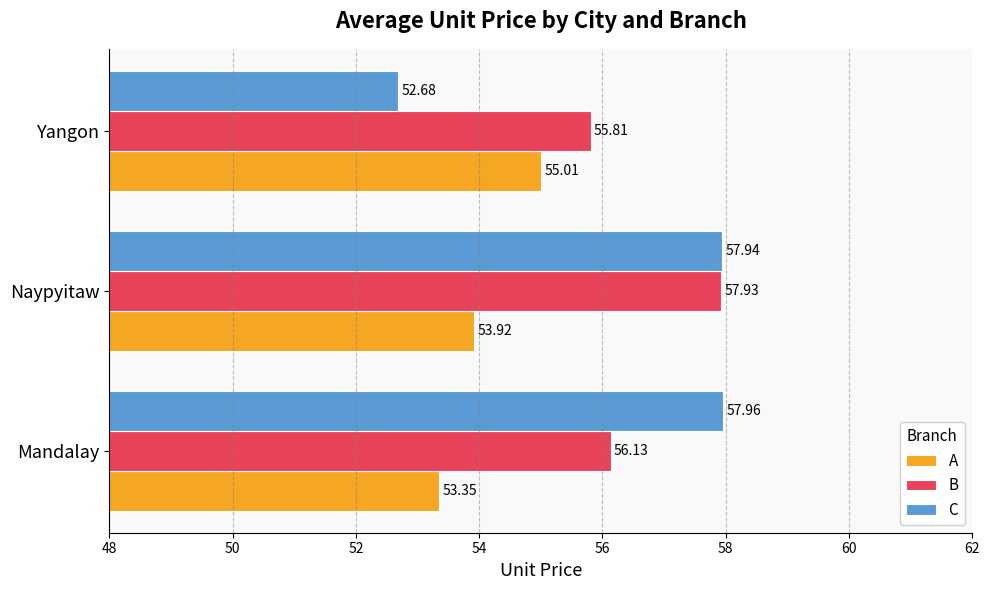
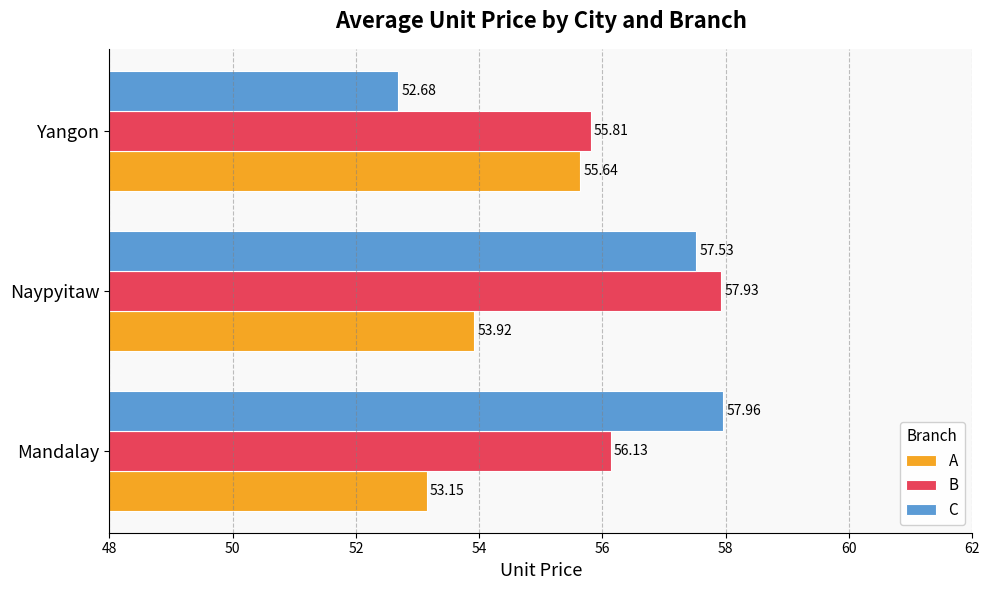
  {
    "A": {
-     "Yangon": 55.01,
+     "Yangon": 55.64,
      "Naypyitaw": 53.92,
-     "Mandalay": 53.35
+     "Mandalay": 53.15
    },
    "B": {
      "Yangon": 55.81,
      "Naypyitaw": 57.93,
      "Mandalay": 56.13
    },
    "C": {
      "Yangon": 52.68,
-     "Naypyitaw": 57.94,
+     "Naypyitaw": 57.53,
      "Mandalay": 57.96
    }
  }
